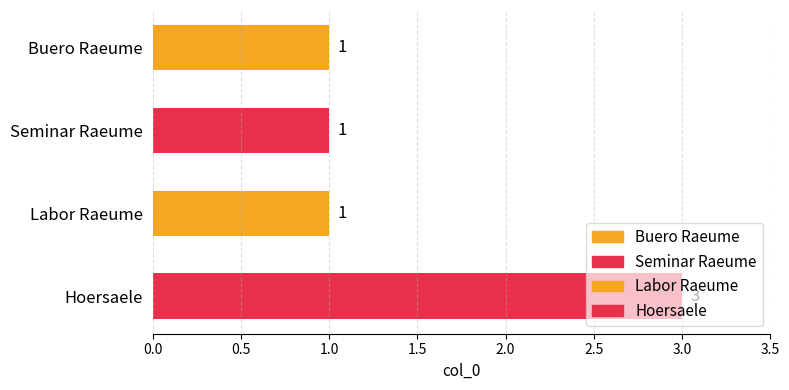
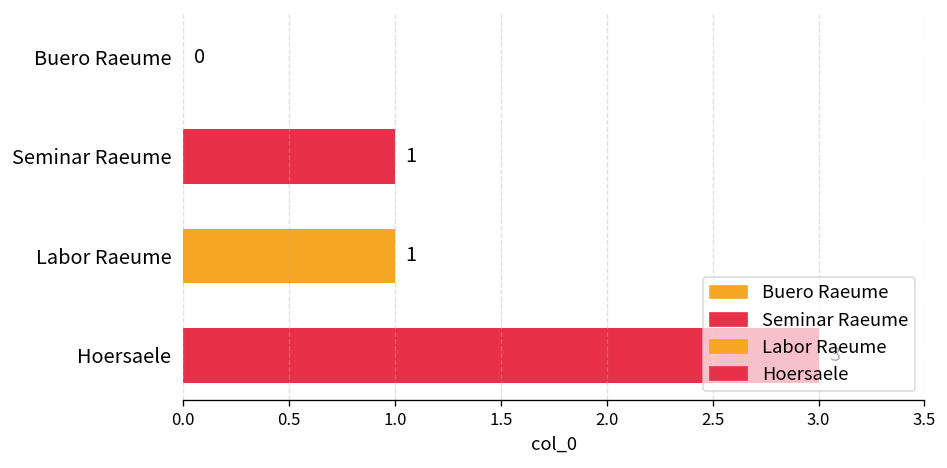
  {
-   "Buero Raeume": 1,
+   "Buero Raeume": 0,
    "Seminar Raeume": 1,
    "Labor Raeume": 1
  }
